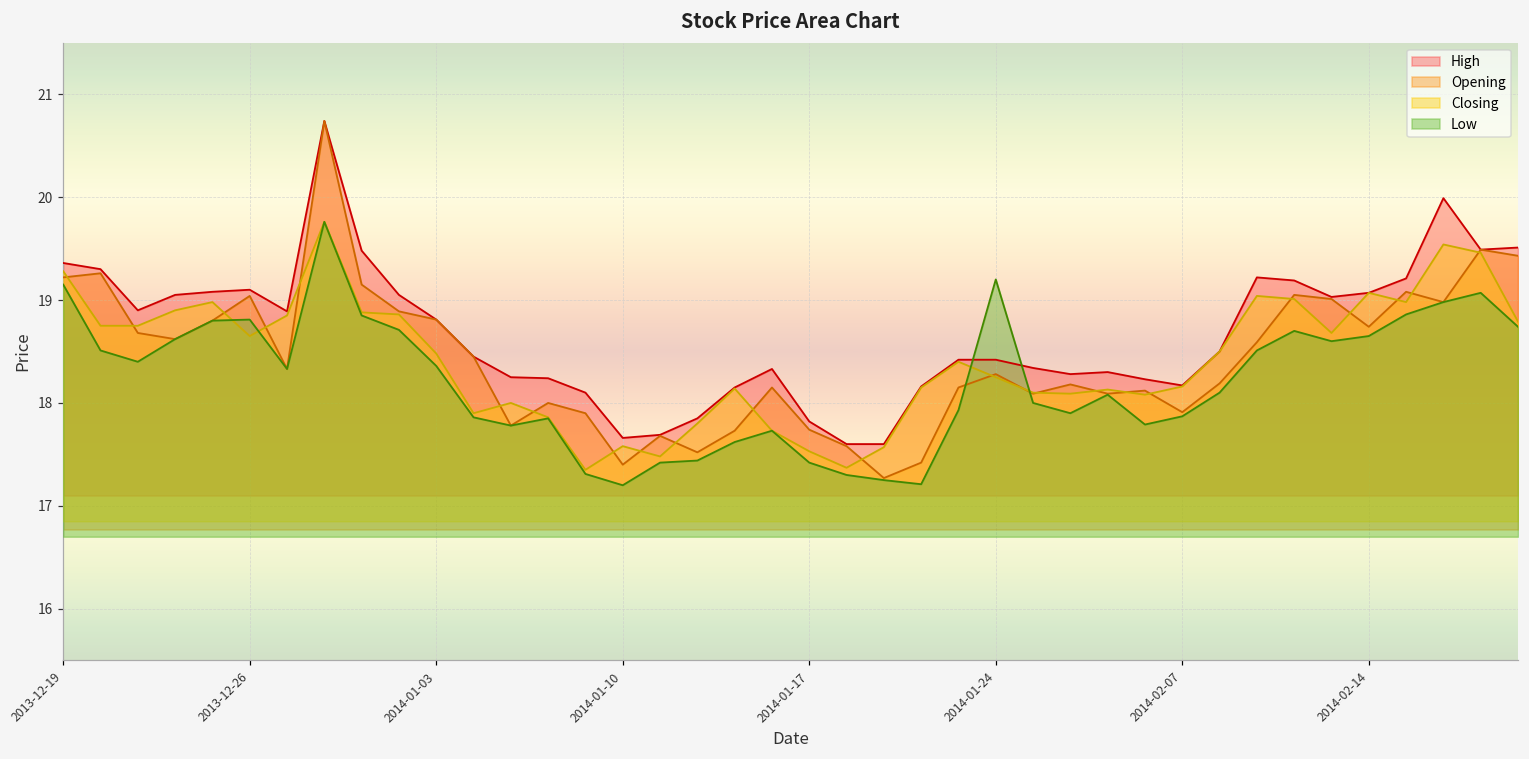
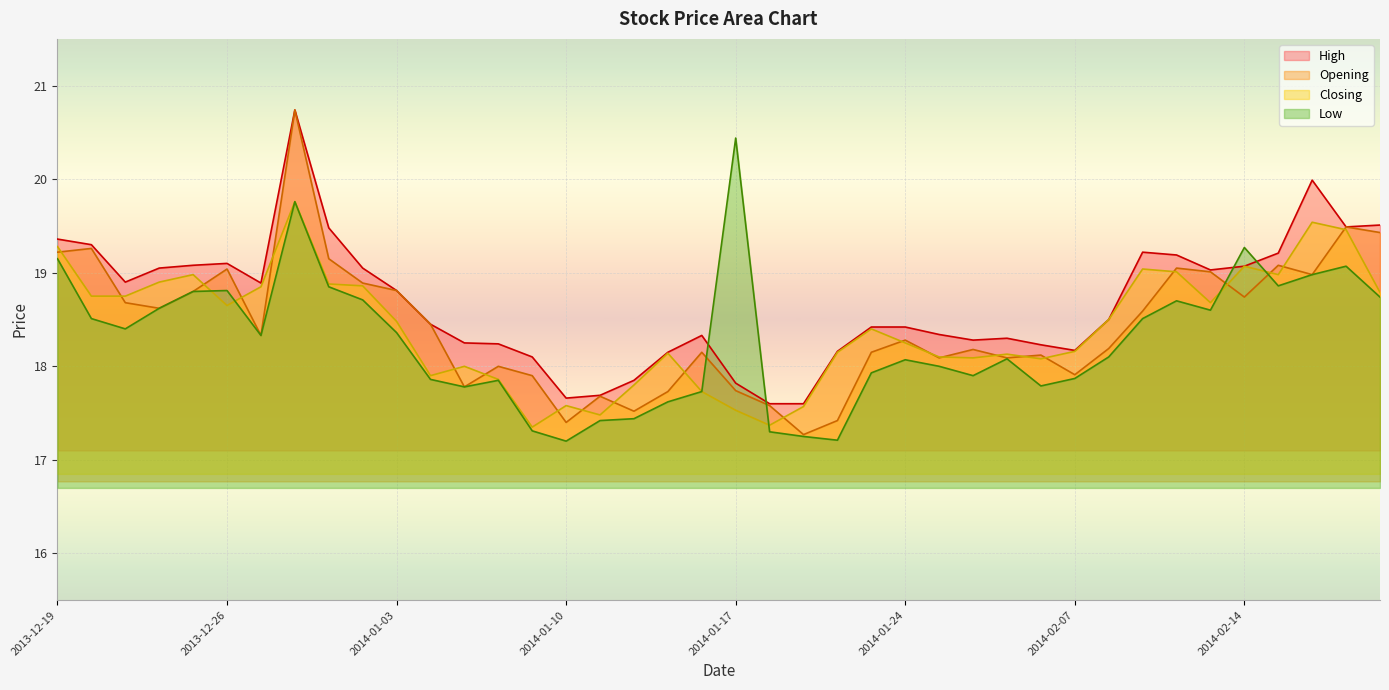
  {
    "Low": {
      "2013-12-19": 19.2,
      "2013-12-26": 18.8,
      "2014-01-03": 18.4,
      "2014-01-10": 17.2,
-     "2014-01-17": 17.4,
-     "2014-01-24": 19.2,
+     "2014-01-17": 20.4,
+     "2014-01-24": 18.1,
      "2014-02-07": 17.9,
-     "2014-02-14": 18.7
+     "2014-02-14": 19.3
    }
  }
